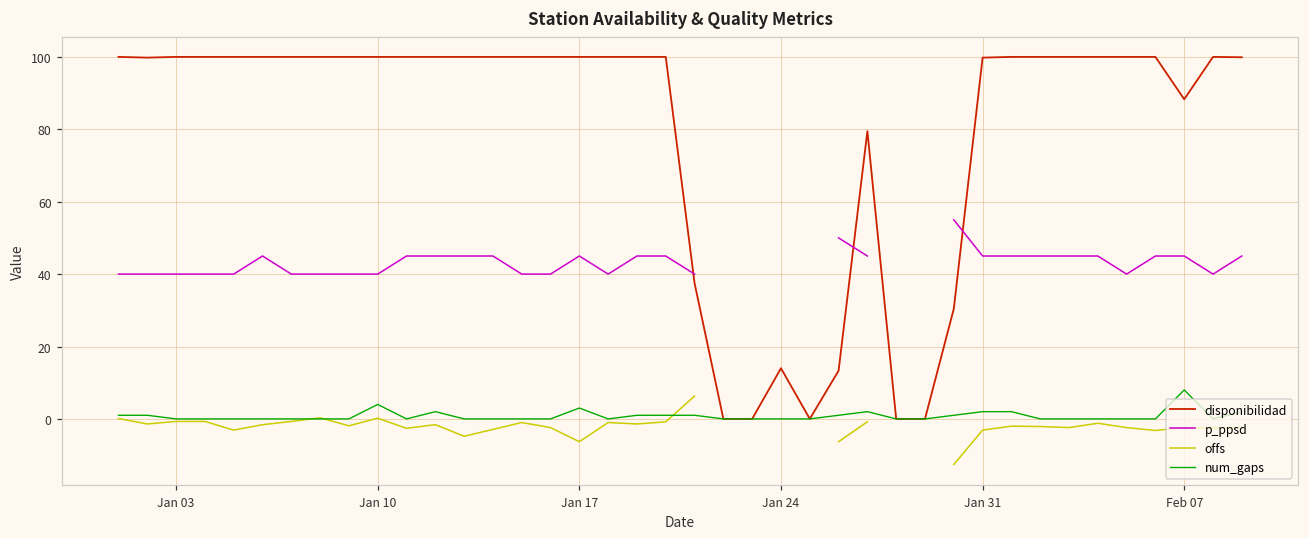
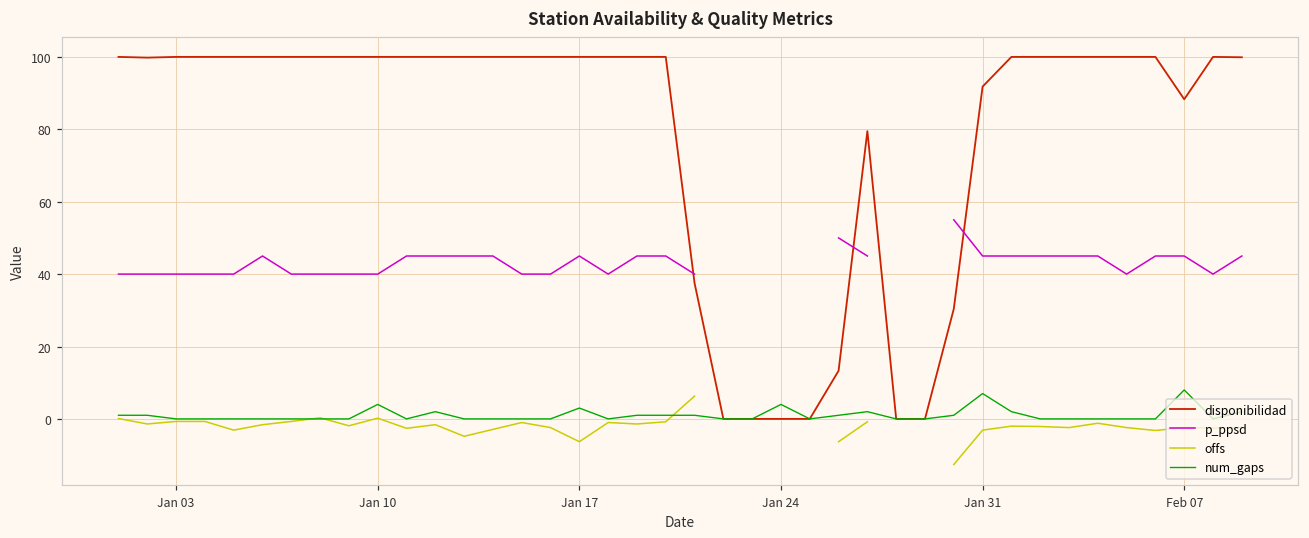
  {
    "disponibilidad": {
      "Jan 03": 100,
      "Jan 10": 100,
      "Jan 17": 100,
-     "Jan 24": 14,
-     "Jan 31": 100,
+     "Jan 24": 0,
+     "Jan 31": 92,
      "Feb 07": 88
    },
    "p_ppsd": {
      "Jan 03": 40,
      "Jan 10": 40,
      "Jan 17": 45,
      "Jan 31": 45,
      "Feb 07": 45
    },
    "offs": {
      "Jan 10": 0,
      "Jan 17": -6,
      "Jan 31": -3
    },
    "num_gaps": {
      "Jan 10": 4,
      "Jan 17": 3,
-     "Jan 24": 0,
-     "Jan 31": 2,
+     "Jan 24": 4,
+     "Jan 31": 7,
      "Feb 07": 8
    }
  }
